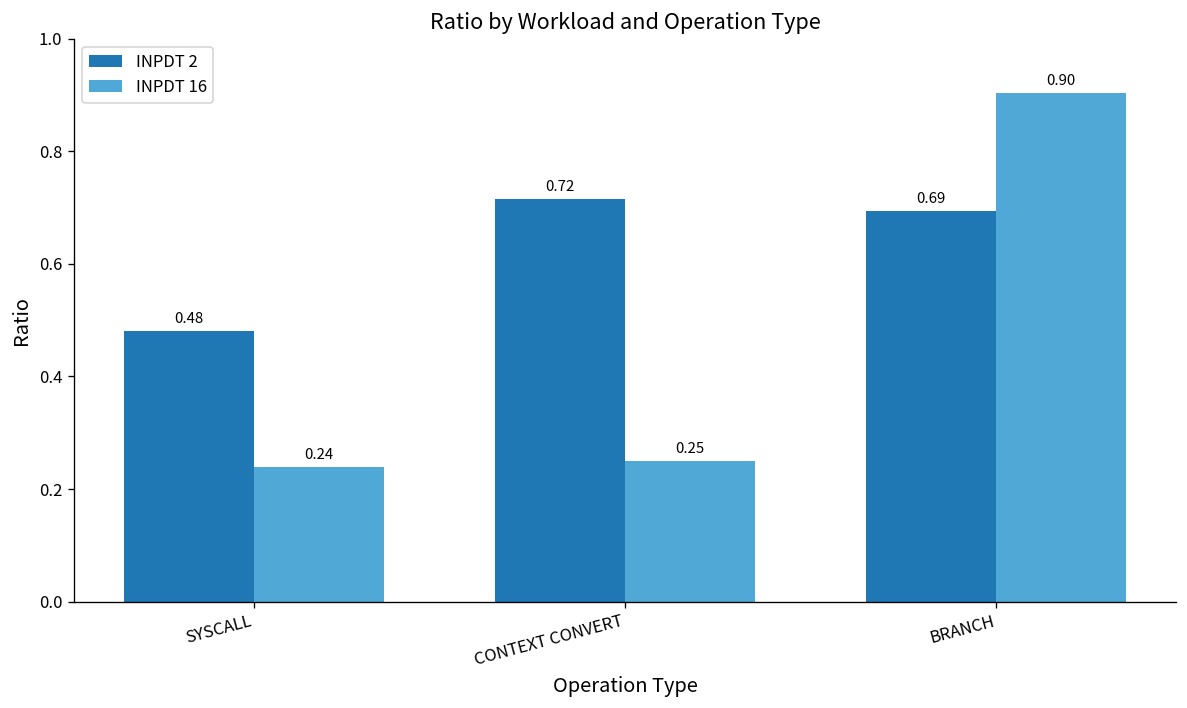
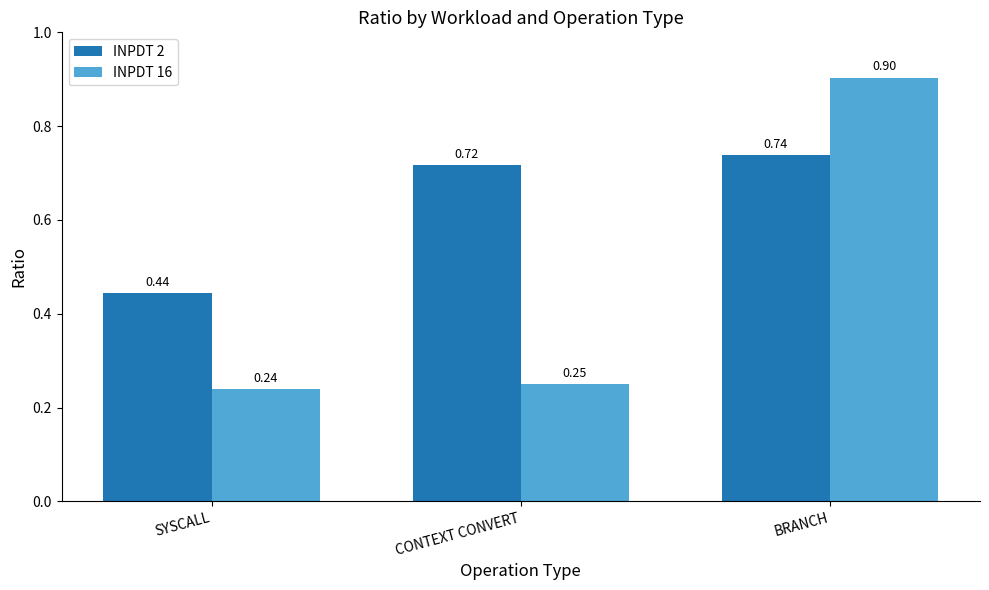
  {
    "INPDT 2": {
-     "SYSCALL": 0.48,
+     "SYSCALL": 0.44,
      "CONTEXT CONVERT": 0.72,
-     "BRANCH": 0.69
+     "BRANCH": 0.74
    },
    "INPDT 16": {
      "SYSCALL": 0.24,
      "CONTEXT CONVERT": 0.25,
      "BRANCH": 0.90
    }
  }
